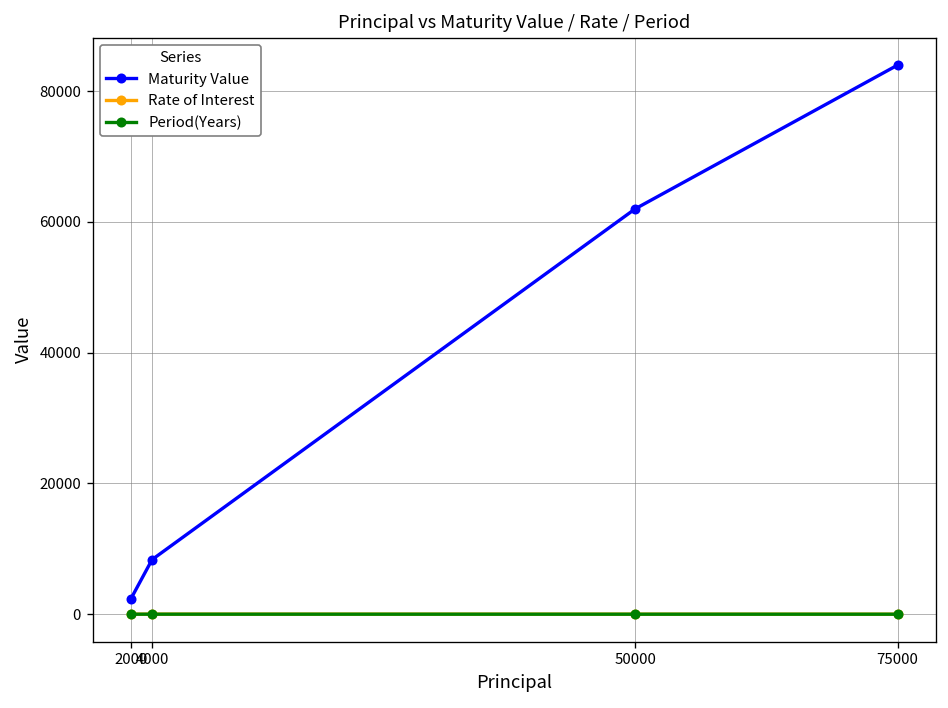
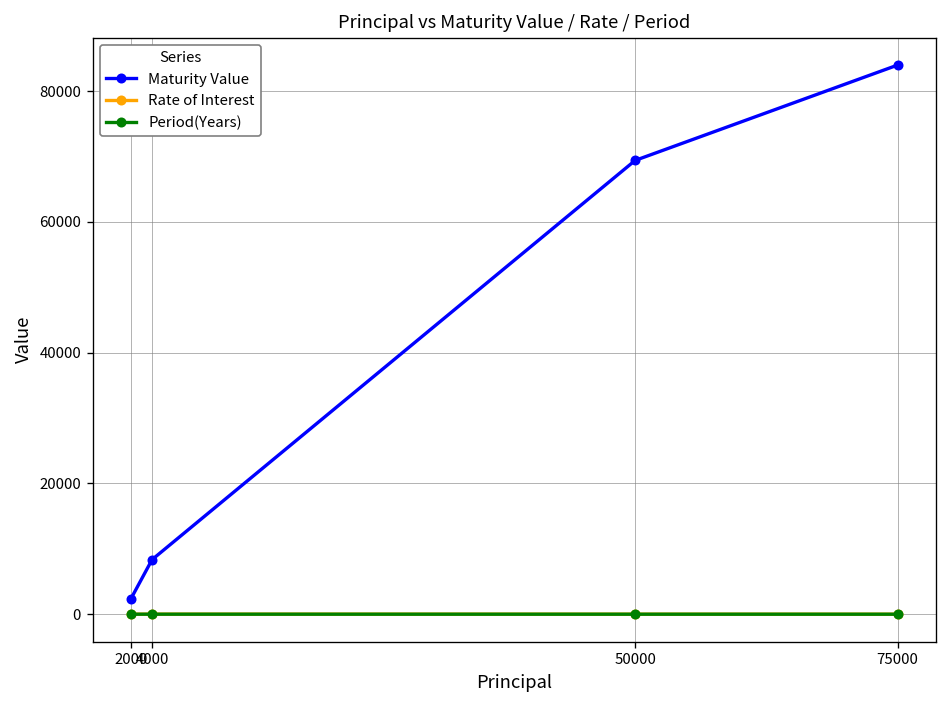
  {
    "Maturity Value": {
-     "50000": 62000,
+     "50000": 69000,
      "75000": 84000
    },
    "Period(Years)": {
      "50000": 0,
      "75000": 0
    }
  }
